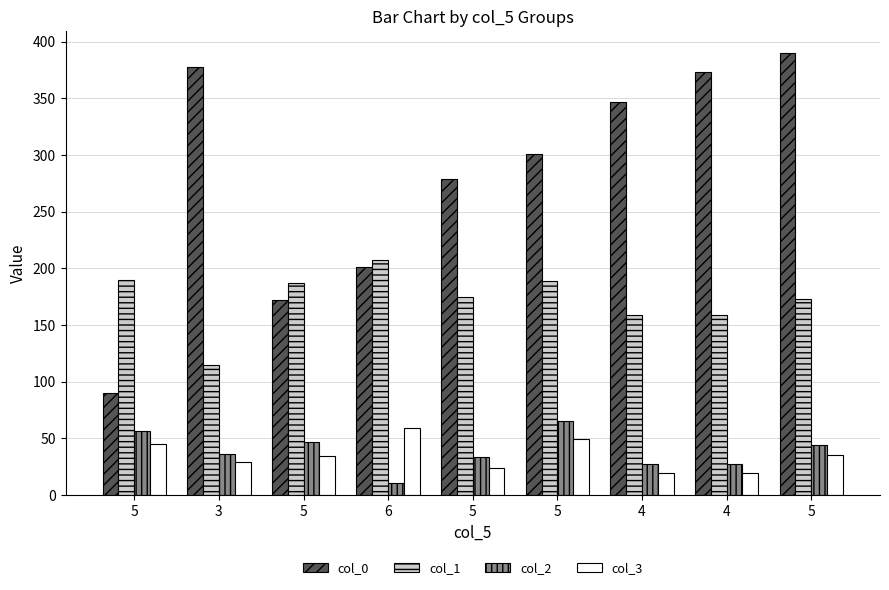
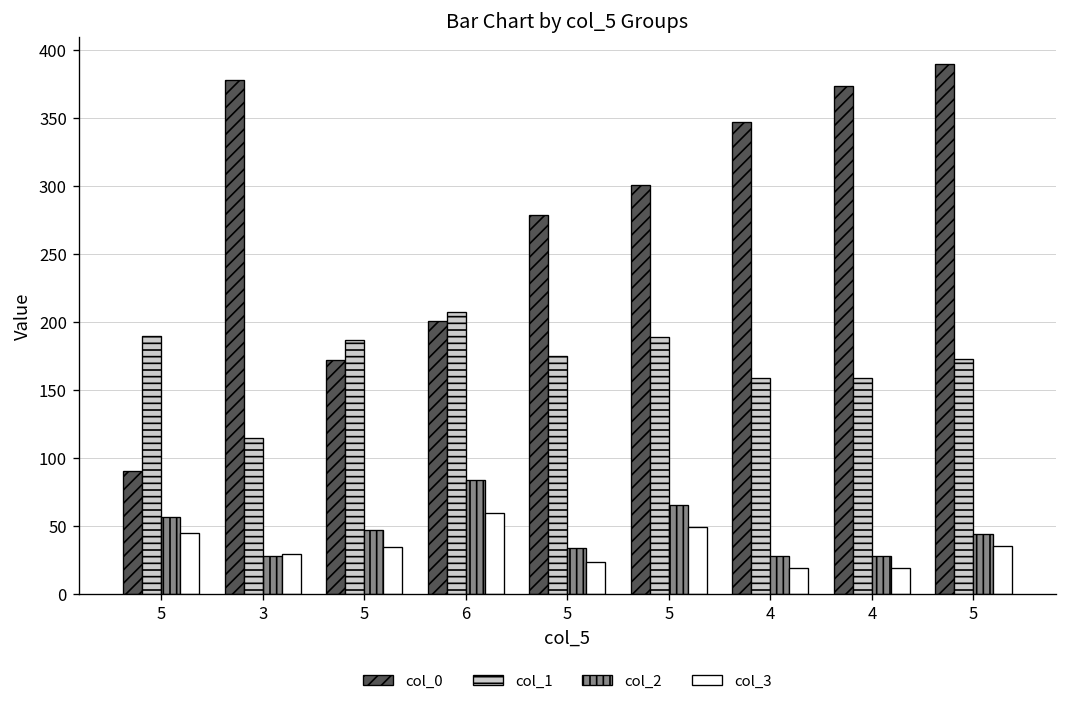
  {
    "col_0": {
      "3": 378,
      "6": 201
    },
    "col_1": {
      "3": 115,
      "6": 207
    },
    "col_2": {
-     "3": 36,
-     "6": 10
+     "3": 28,
+     "6": 84
    },
    "col_3": {
      "3": 29,
      "6": 59
    }
  }
